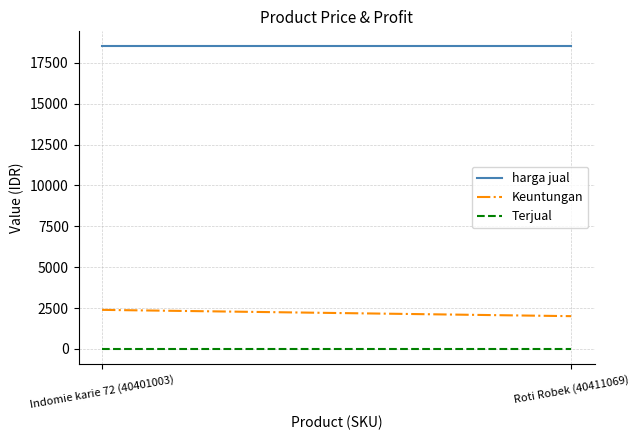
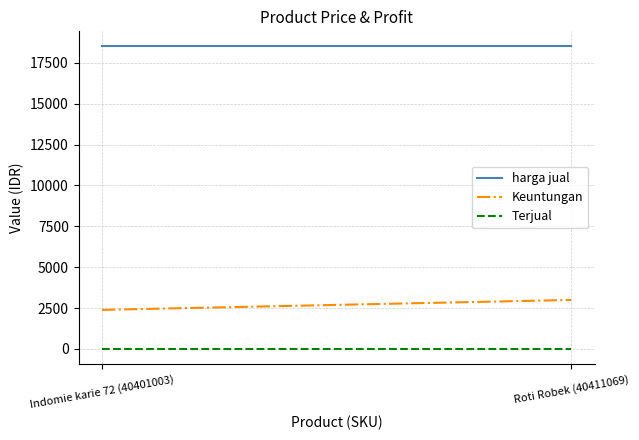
  {
    "harga jual": {
      "Indomie karie 72 (40401003)": 18500,
      "Roti Robek (40411069)": 18500
    },
    "Keuntungan": {
      "Indomie karie 72 (40401003)": 2400,
-     "Roti Robek (40411069)": 2000
+     "Roti Robek (40411069)": 3000
    },
    "Terjual": {
      "Indomie karie 72 (40401003)": 0,
      "Roti Robek (40411069)": 0
    }
  }
